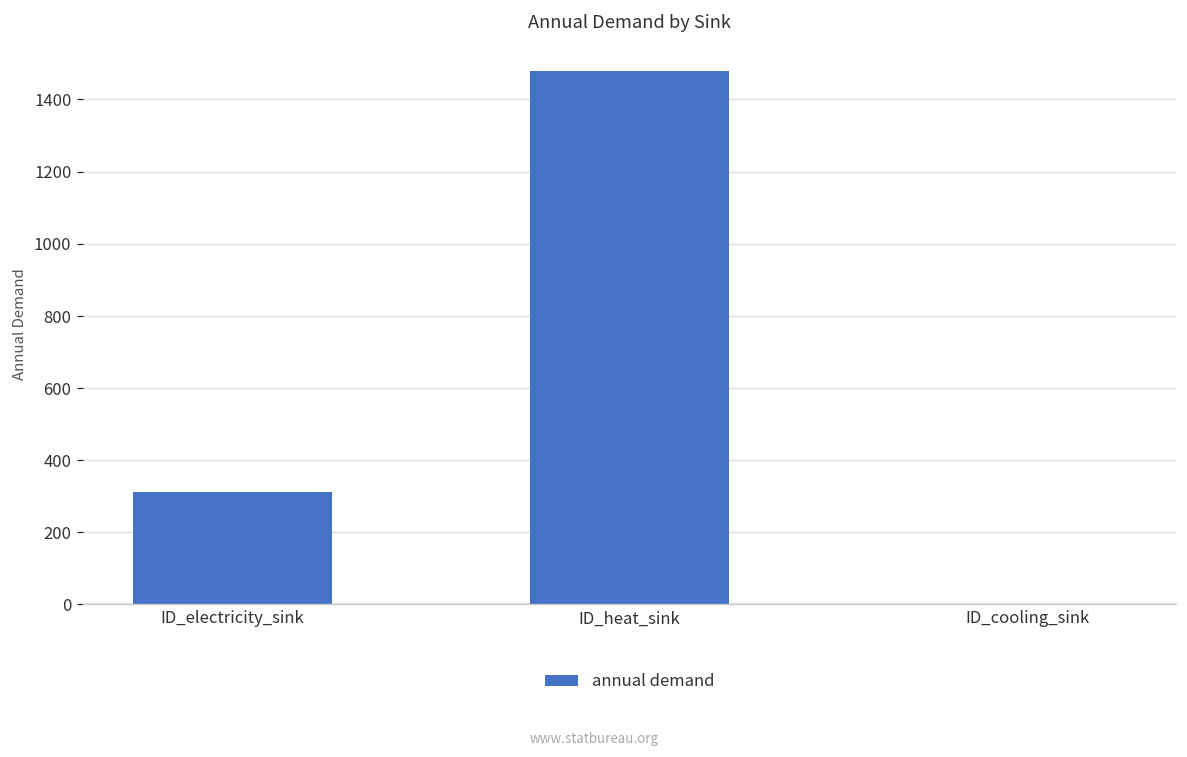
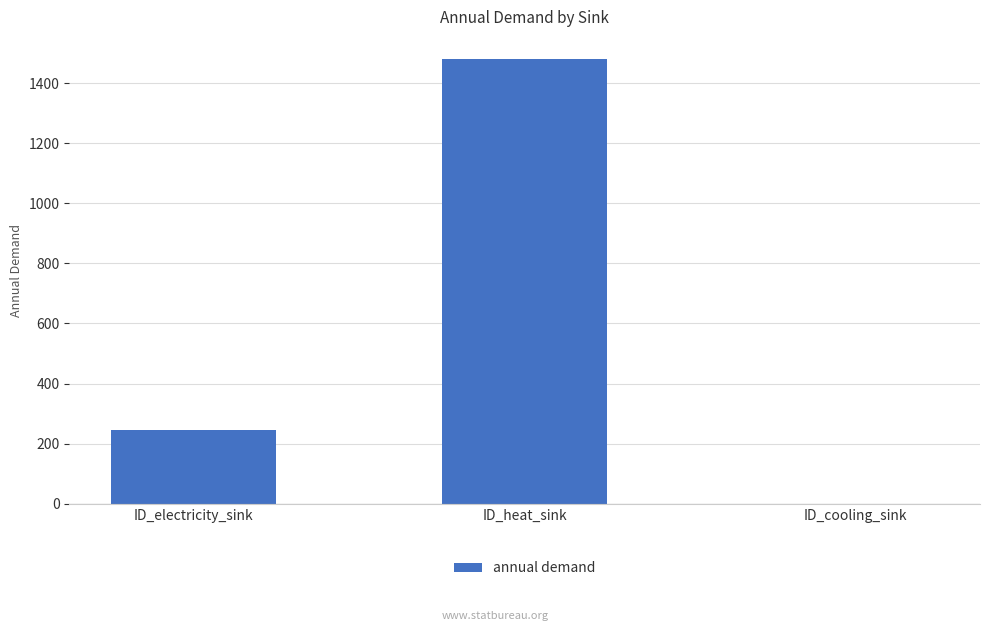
  {
-   "ID_electricity_sink": 310,
+   "ID_electricity_sink": 250,
    "ID_heat_sink": 1480,
    "ID_cooling_sink": 0
  }
